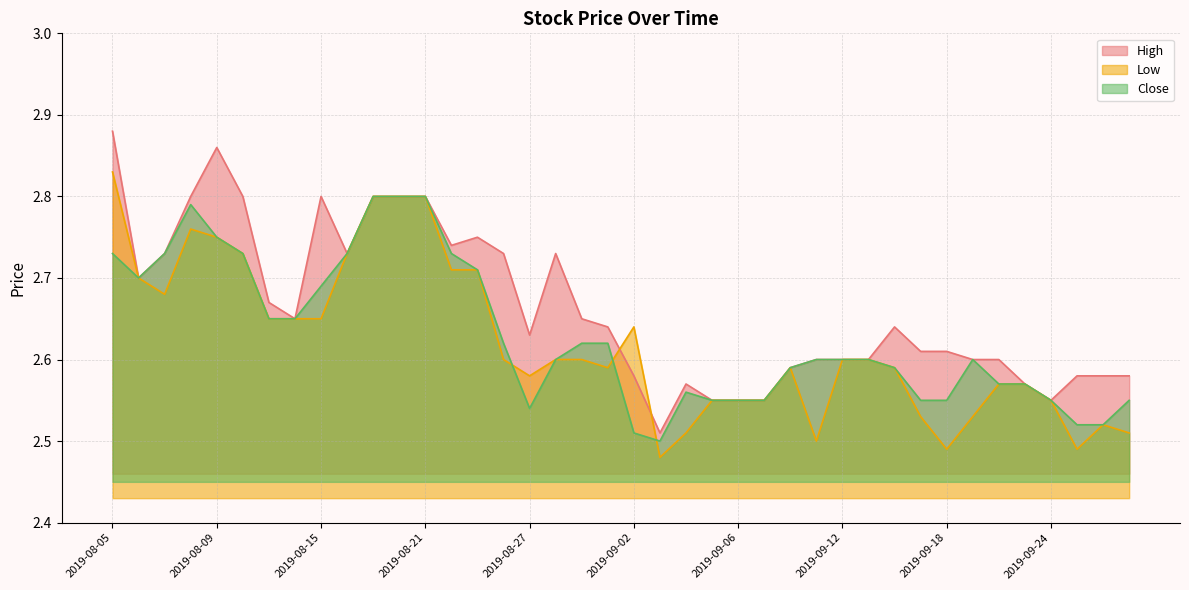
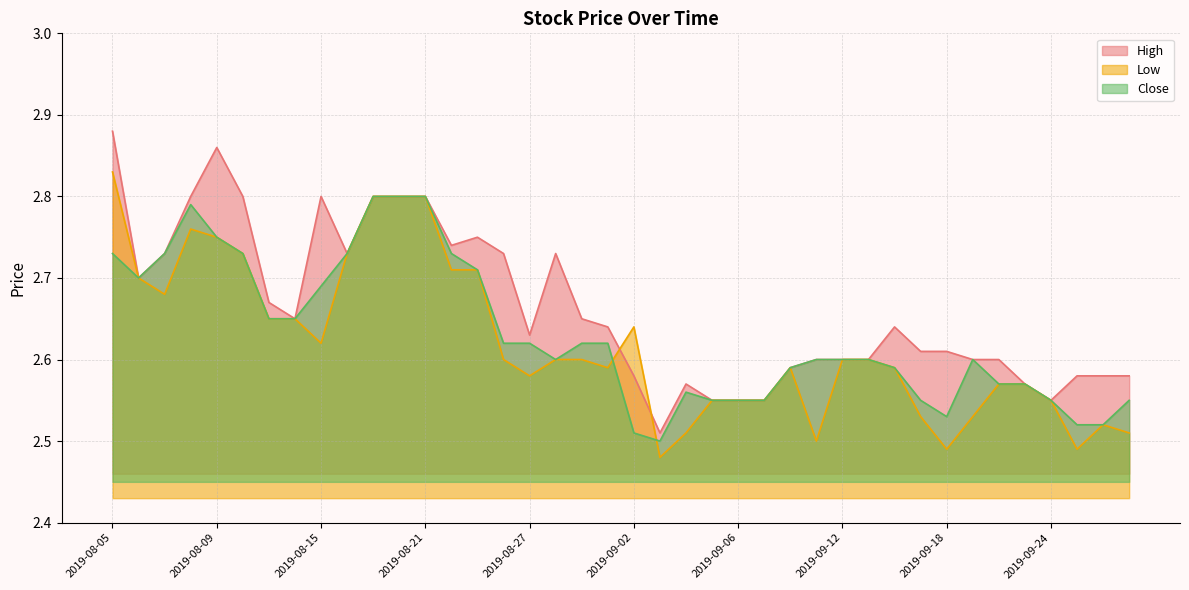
  {
    "High": {
      "2019-08-05": 2.88,
      "2019-08-09": 2.86,
      "2019-08-15": 2.80,
      "2019-08-27": 2.63,
      "2019-09-02": 2.58,
      "2019-09-18": 2.61
    },
    "Low": {
      "2019-08-05": 2.83,
-     "2019-08-15": 2.65,
+     "2019-08-15": 2.62,
      "2019-08-27": 2.58,
      "2019-09-02": 2.64,
      "2019-09-18": 2.49
    },
    "Close": {
      "2019-08-05": 2.73,
      "2019-08-15": 2.69,
-     "2019-08-27": 2.54,
+     "2019-08-27": 2.62,
      "2019-09-02": 2.51,
-     "2019-09-18": 2.55
+     "2019-09-18": 2.53
    }
  }
